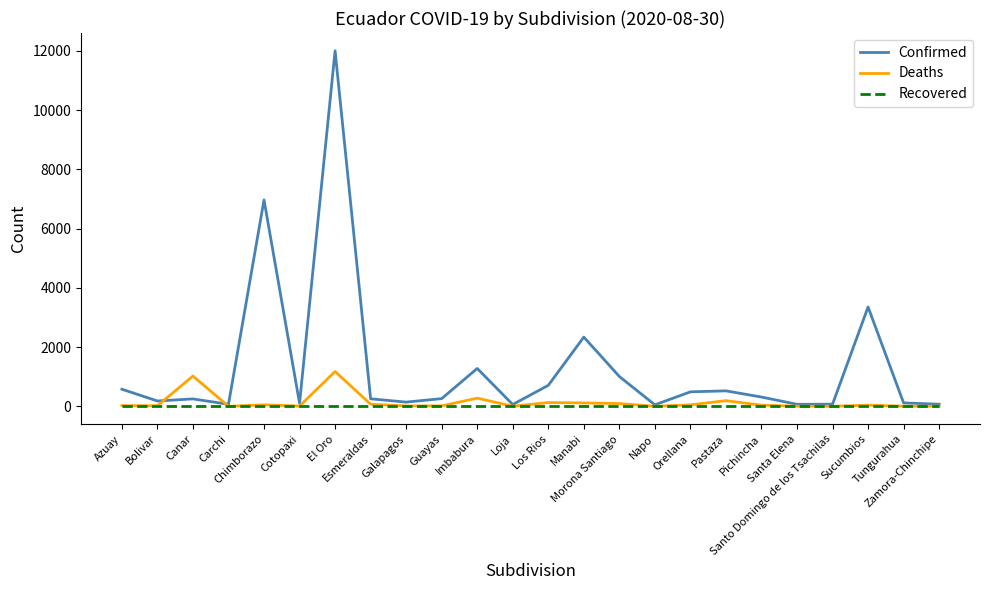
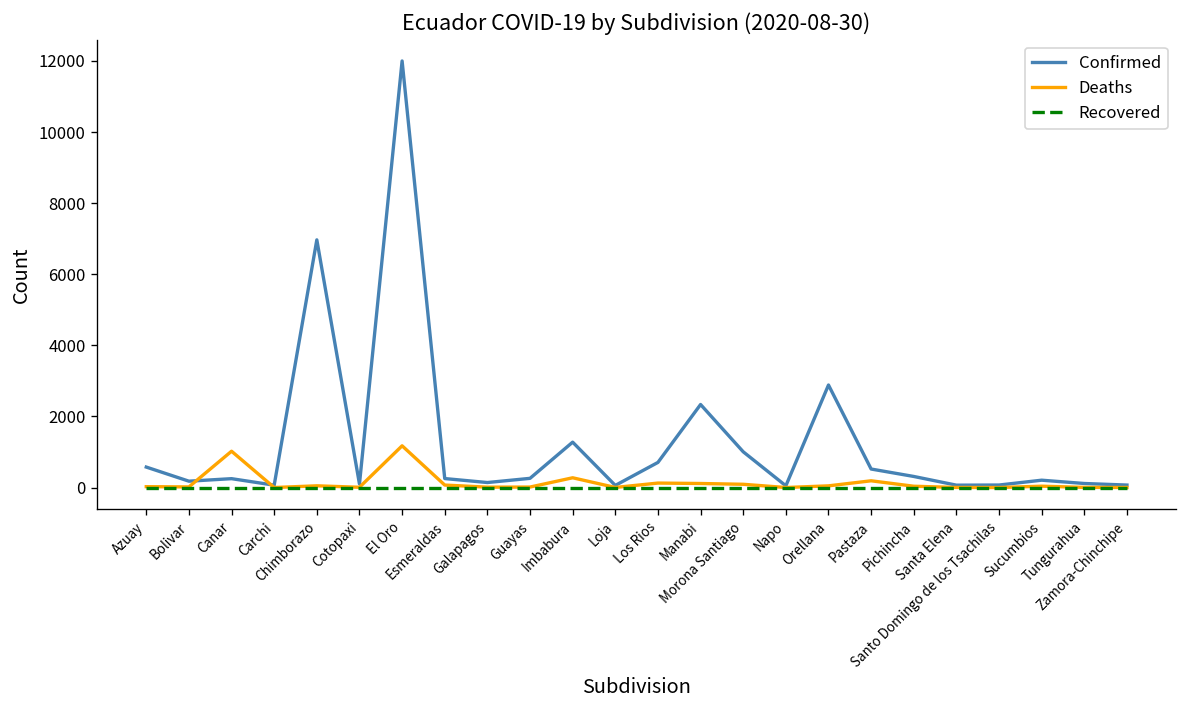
  {
    "Confirmed": {
      "Azuay": 600,
      "Bolivar": 200,
      "Canar": 300,
      "Chimborazo": 7000,
      "Cotopaxi": 100,
      "El Oro": 12000,
      "Esmeraldas": 300,
      "Galapagos": 100,
      "Guayas": 300,
      "Imbabura": 1300,
      "Los Rios": 700,
      "Manabi": 2300,
      "Morona Santiago": 1000,
-     "Orellana": 500,
+     "Orellana": 2900,
      "Pastaza": 500,
      "Pichincha": 300,
-     "Sucumbios": 3400,
+     "Sucumbios": 200,
      "Tungurahua": 100
    },
    "Deaths": {
      "Canar": 1000,
      "El Oro": 1200,
      "Imbabura": 300,
      "Los Rios": 100,
      "Manabi": 100,
      "Morona Santiago": 100,
      "Pastaza": 200
    },
    "Recovered": {
      "Canar": 0,
      "El Oro": 0,
      "Imbabura": 0,
      "Los Rios": 0,
      "Manabi": 0,
      "Morona Santiago": 0,
      "Pastaza": 0
    }
  }
